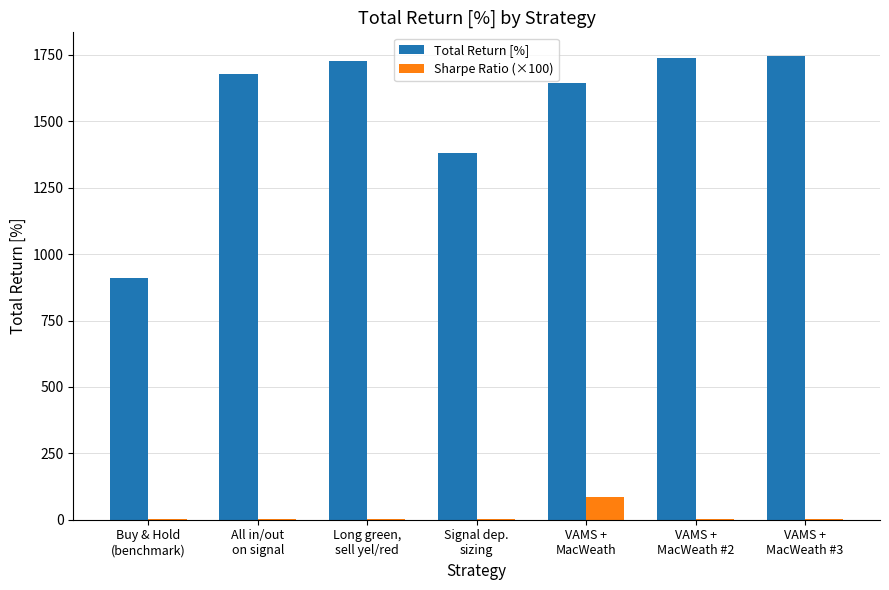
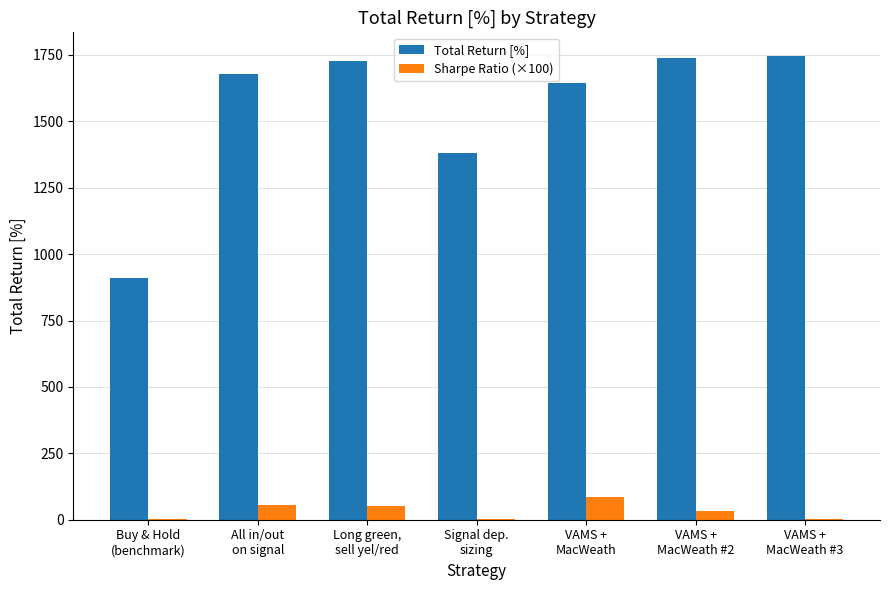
  {
    "Total Return [%]": {
      "Buy & Hold (benchmark)": 910,
      "All in/out on signal": 1680,
      "Long green, sell yel/red": 1730,
      "Signal dep. sizing": 1380,
      "VAMS + MacWeath": 1650,
      "VAMS + MacWeath #2": 1740,
      "VAMS + MacWeath #3": 1750
    },
    "Sharpe Ratio (×100)": {
-     "All in/out on signal": 0,
-     "Long green, sell yel/red": 0,
+     "All in/out on signal": 60,
+     "Long green, sell yel/red": 50,
      "VAMS + MacWeath": 80,
-     "VAMS + MacWeath #2": 0
+     "VAMS + MacWeath #2": 30
    }
  }
